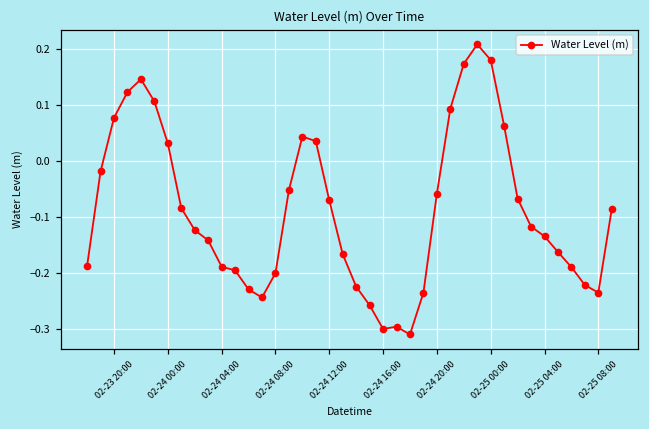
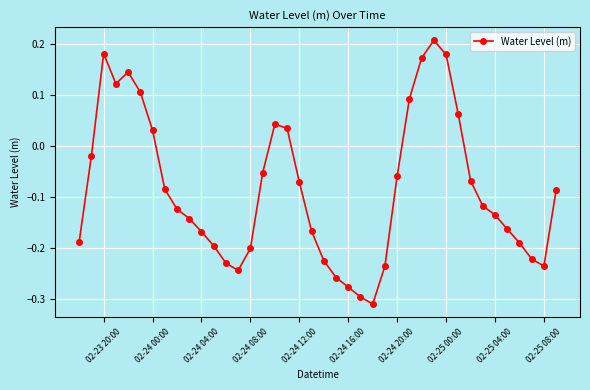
  {
-   "02-23 20:00": 0.08,
+   "02-23 20:00": 0.18,
    "02-24 00:00": 0.03,
-   "02-24 04:00": -0.19,
+   "02-24 04:00": -0.17,
    "02-24 08:00": -0.20,
    "02-24 12:00": -0.07,
-   "02-24 16:00": -0.30,
+   "02-24 16:00": -0.28,
    "02-24 20:00": -0.06,
    "02-25 00:00": 0.18,
    "02-25 04:00": -0.13,
    "02-25 08:00": -0.24
  }
